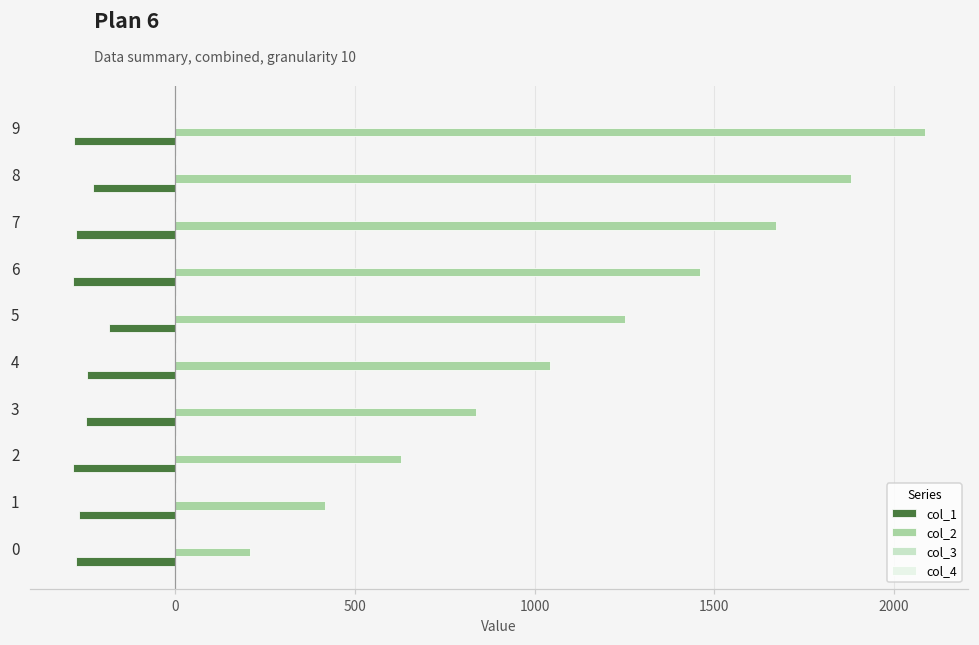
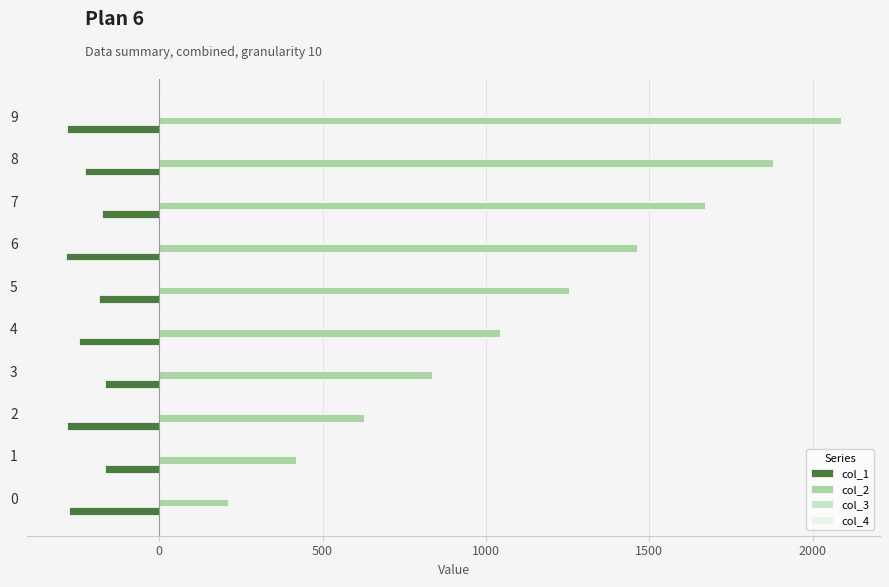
  {
    "col_1": {
      "9": -280,
      "8": -230,
-     "7": -280,
+     "7": -170,
      "6": -290,
      "5": -190,
      "4": -250,
-     "3": -250,
+     "3": -170,
      "2": -280,
-     "1": -270,
+     "1": -170,
      "0": -280
    }
  }
